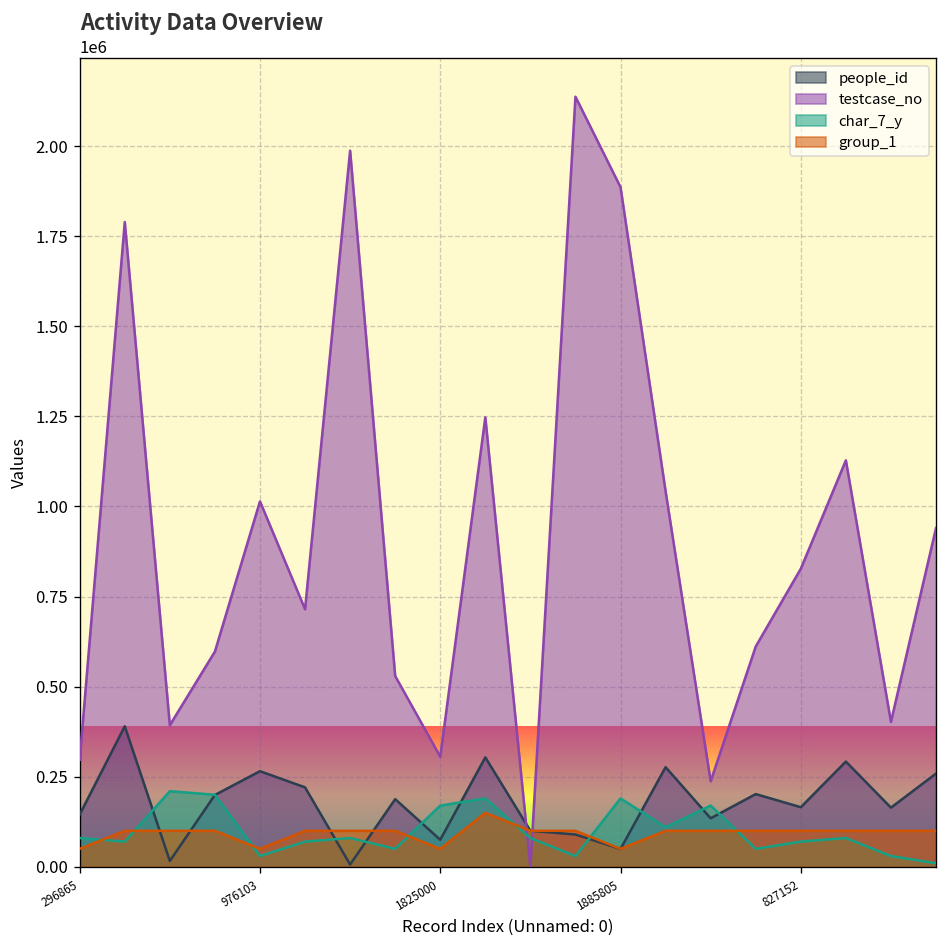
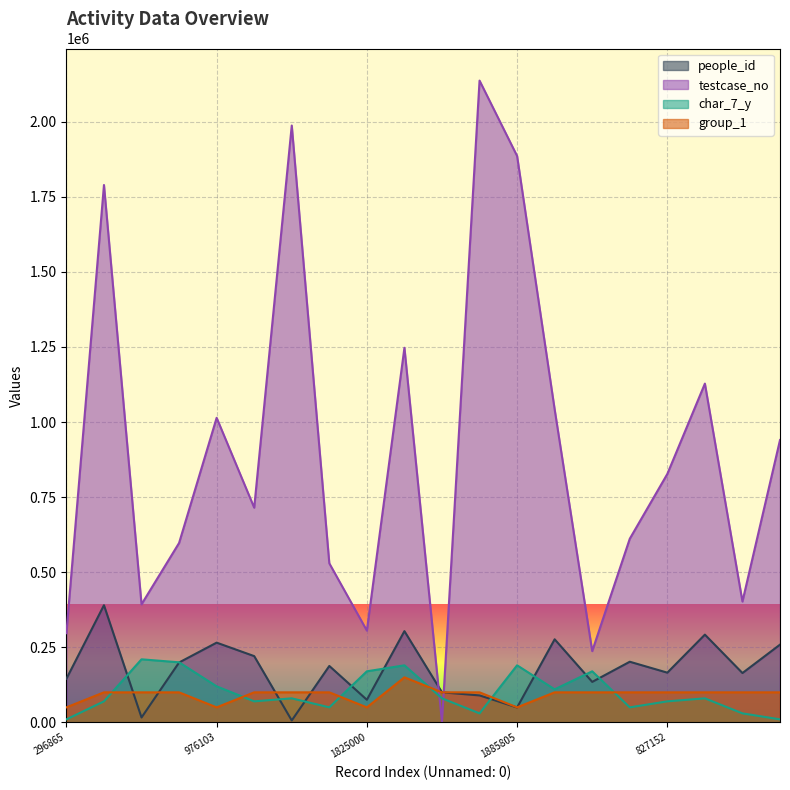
  {
    "people_id": {
      "296865": 150000,
      "976103": 270000,
      "1825000": 80000,
      "827152": 170000
    },
    "testcase_no": {
      "296865": 300000,
      "976103": 1010000,
      "1825000": 310000,
      "1885805": 1890000,
      "827152": 830000
    },
    "char_7_y": {
-     "296865": 80000,
-     "976103": 30000,
+     "296865": 10000,
+     "976103": 120000,
      "1825000": 170000,
      "1885805": 190000,
      "827152": 70000
    },
    "group_1": {
      "296865": 50000,
      "976103": 50000,
      "1825000": 50000,
      "827152": 100000
    }
  }
